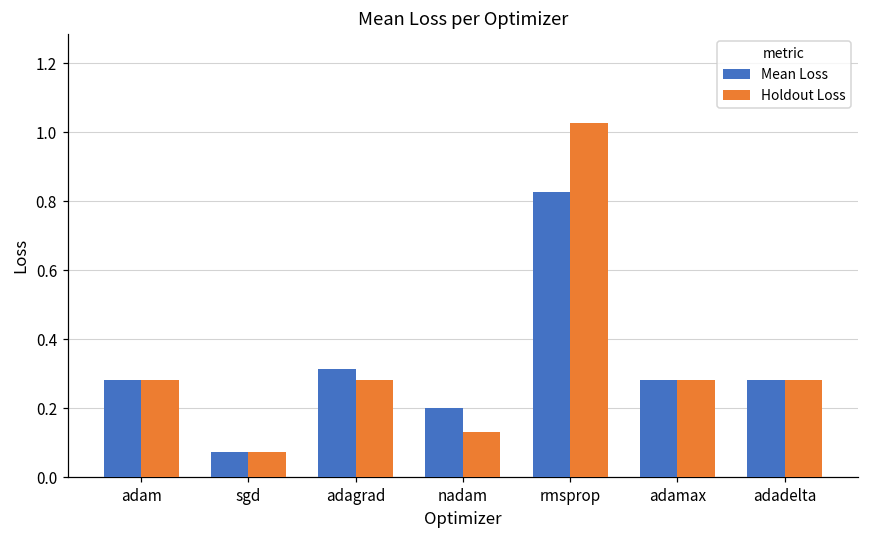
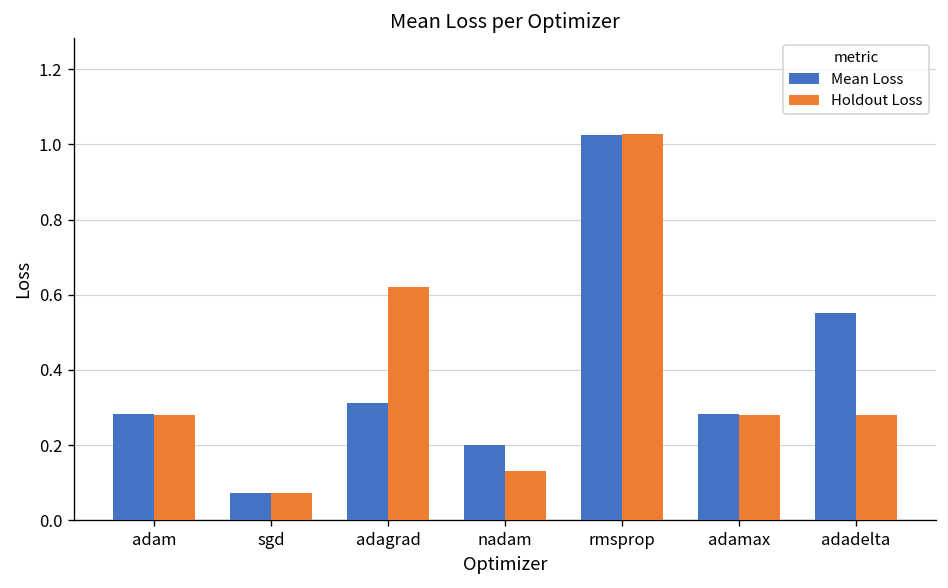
  {
    "Mean Loss": {
      "adam": 0.28,
      "sgd": 0.07,
      "adagrad": 0.31,
      "nadam": 0.20,
-     "rmsprop": 0.83,
+     "rmsprop": 1.02,
      "adamax": 0.28,
-     "adadelta": 0.28
+     "adadelta": 0.55
    },
    "Holdout Loss": {
      "adam": 0.28,
      "sgd": 0.07,
-     "adagrad": 0.28,
+     "adagrad": 0.62,
      "nadam": 0.13,
      "rmsprop": 1.03,
      "adamax": 0.28,
      "adadelta": 0.28
    }
  }
